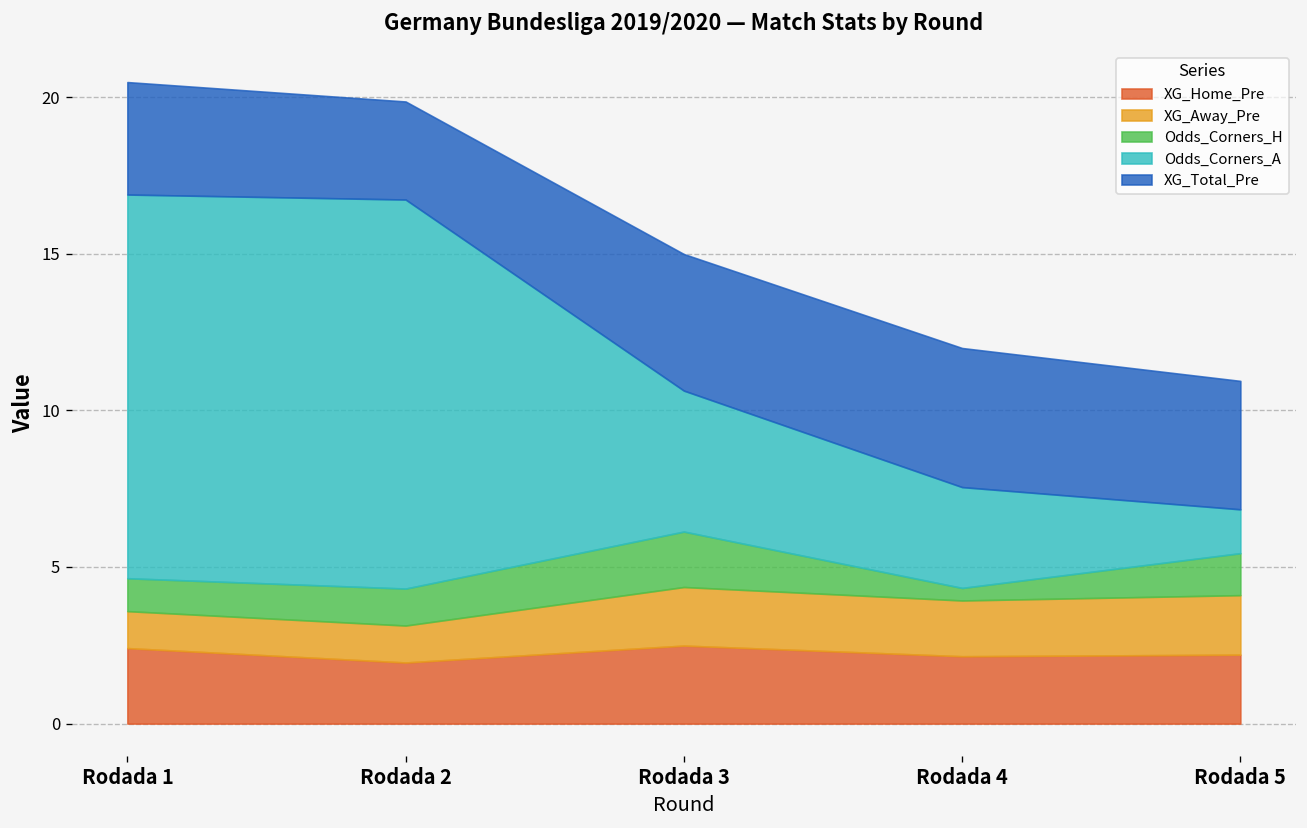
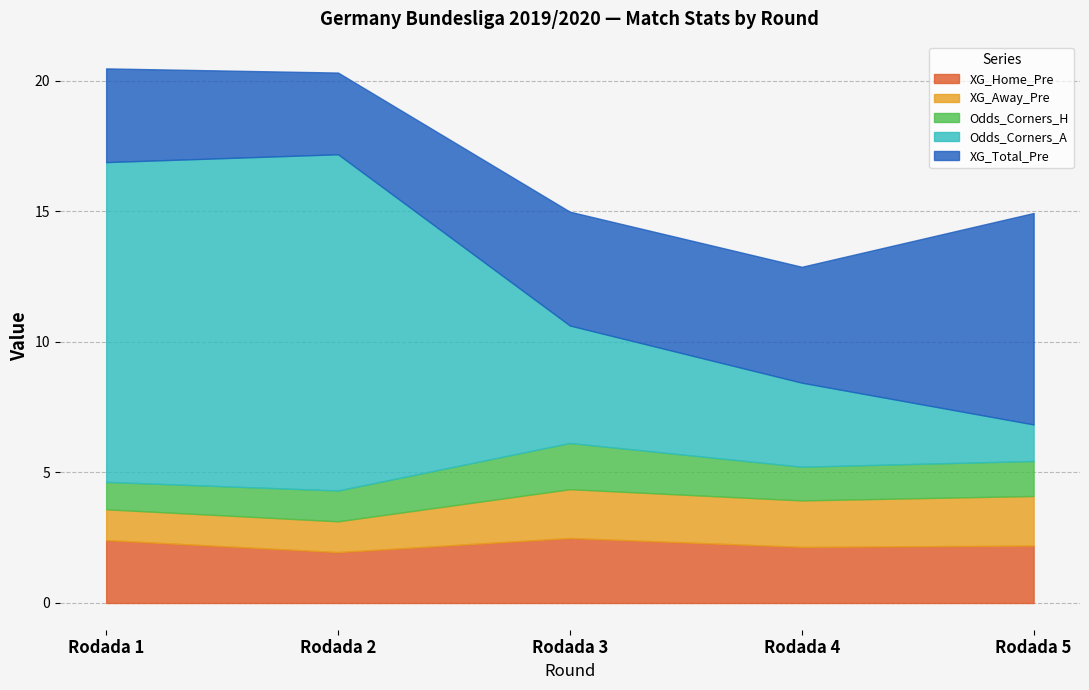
  {
    "XG_Home_Pre": {
      "Rodada 1": 2.4,
      "Rodada 2": 2.0,
      "Rodada 3": 2.5,
      "Rodada 4": 2.2,
      "Rodada 5": 2.2
    },
    "XG_Away_Pre": {
      "Rodada 1": 1.2,
      "Rodada 2": 1.2,
      "Rodada 3": 1.9,
      "Rodada 4": 1.8,
      "Rodada 5": 1.9
    },
    "Odds_Corners_H": {
      "Rodada 1": 1.0,
      "Rodada 2": 1.2,
      "Rodada 3": 1.8,
-     "Rodada 4": 0.4,
+     "Rodada 4": 1.3,
      "Rodada 5": 1.3
    },
    "Odds_Corners_A": {
      "Rodada 1": 12.3,
-     "Rodada 2": 12.4,
+     "Rodada 2": 12.9,
      "Rodada 3": 4.5,
      "Rodada 4": 3.2,
      "Rodada 5": 1.4
    },
    "XG_Total_Pre": {
      "Rodada 1": 3.6,
      "Rodada 2": 3.1,
      "Rodada 3": 4.4,
      "Rodada 4": 4.4,
-     "Rodada 5": 4.1
+     "Rodada 5": 8.1
    }
  }
